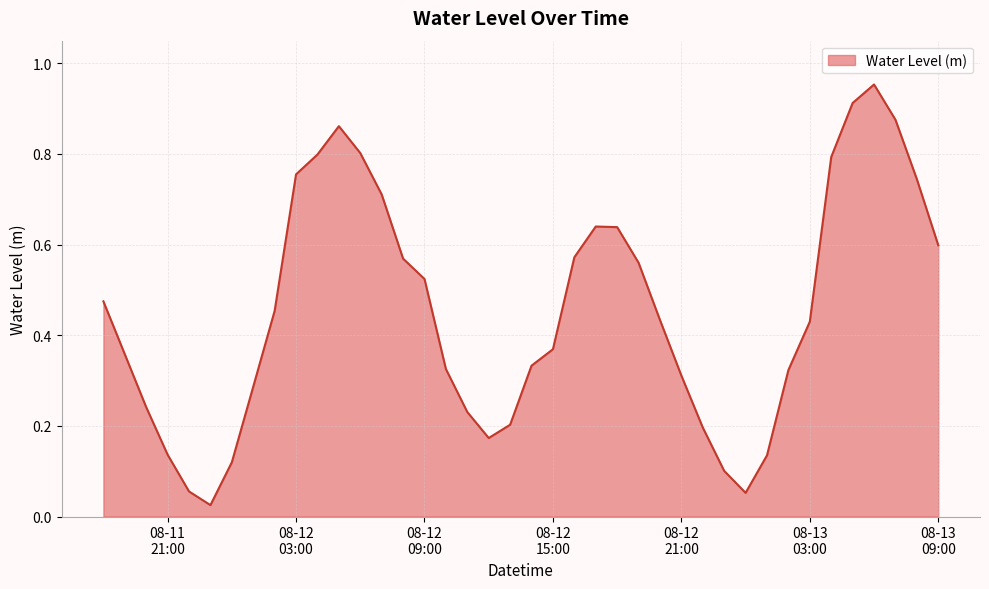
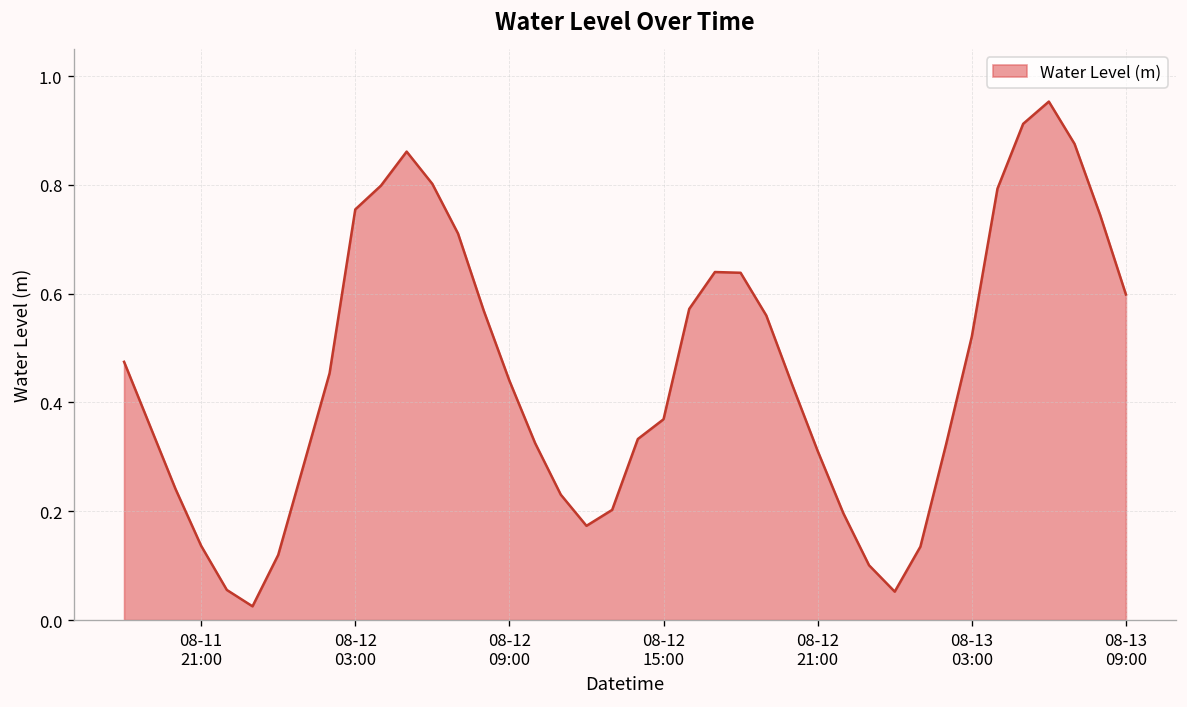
  {
    "08-11 21:00": 0.14,
    "08-12 03:00": 0.76,
-   "08-12 09:00": 0.52,
+   "08-12 09:00": 0.44,
    "08-12 15:00": 0.37,
    "08-12 21:00": 0.31,
-   "08-13 03:00": 0.43,
+   "08-13 03:00": 0.52,
    "08-13 09:00": 0.60
  }
